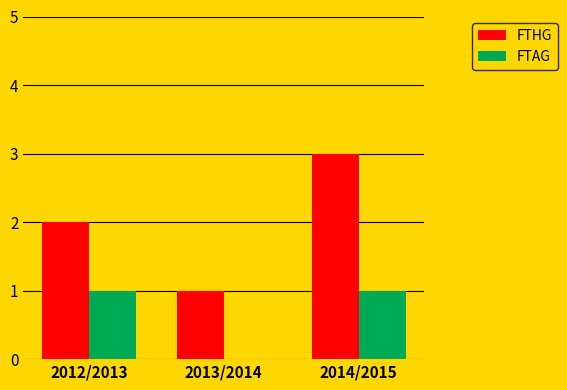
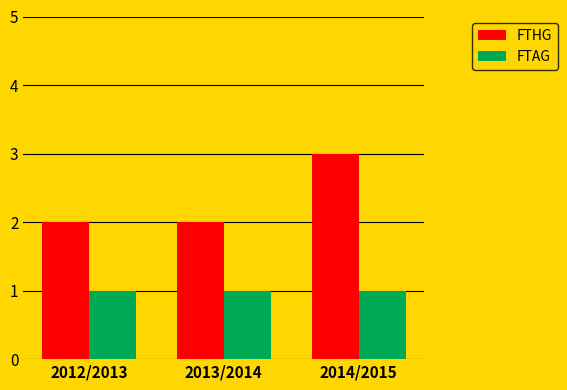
  {
    "FTHG": {
      "2012/2013": 2,
-     "2013/2014": 1,
+     "2013/2014": 2,
      "2014/2015": 3
    },
    "FTAG": {
      "2012/2013": 1,
-     "2013/2014": 0,
+     "2013/2014": 1,
      "2014/2015": 1
    }
  }
